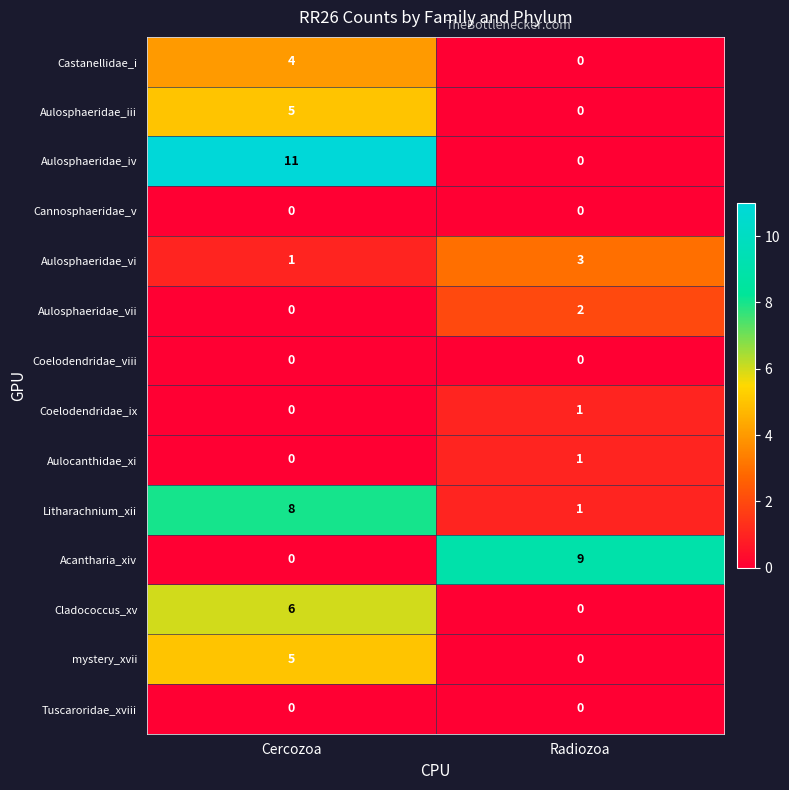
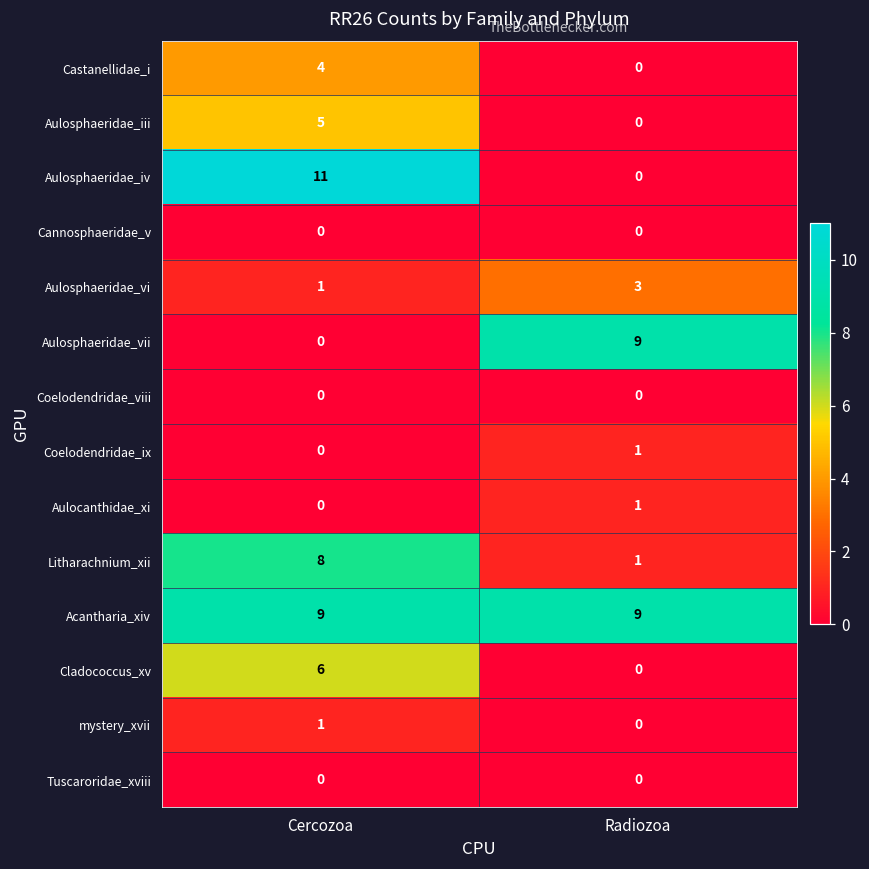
  {
    "Castanellidae_i": {
      "Cercozoa": 4,
      "Radiozoa": 0
    },
    "Aulosphaeridae_iii": {
      "Cercozoa": 5,
      "Radiozoa": 0
    },
    "Aulosphaeridae_iv": {
      "Cercozoa": 11,
      "Radiozoa": 0
    },
    "Cannosphaeridae_v": {
      "Cercozoa": 0,
      "Radiozoa": 0
    },
    "Aulosphaeridae_vi": {
      "Cercozoa": 1,
      "Radiozoa": 3
    },
    "Aulosphaeridae_vii": {
      "Cercozoa": 0,
-     "Radiozoa": 2
+     "Radiozoa": 9
    },
    "Coelodendridae_viii": {
      "Cercozoa": 0,
      "Radiozoa": 0
    },
    "Coelodendridae_ix": {
      "Cercozoa": 0,
      "Radiozoa": 1
    },
    "Aulocanthidae_xi": {
      "Cercozoa": 0,
      "Radiozoa": 1
    },
    "Litharachnium_xii": {
      "Cercozoa": 8,
      "Radiozoa": 1
    },
    "Acantharia_xiv": {
-     "Cercozoa": 0,
+     "Cercozoa": 9,
      "Radiozoa": 9
    },
    "Cladococcus_xv": {
      "Cercozoa": 6,
      "Radiozoa": 0
    },
    "mystery_xvii": {
-     "Cercozoa": 5,
+     "Cercozoa": 1,
      "Radiozoa": 0
    },
    "Tuscaroridae_xviii": {
      "Cercozoa": 0,
      "Radiozoa": 0
    }
  }
